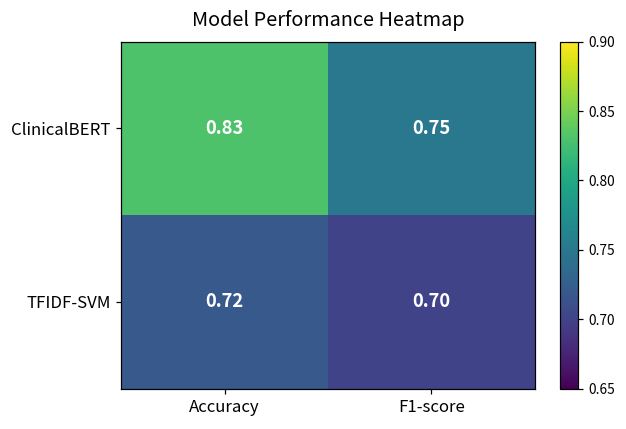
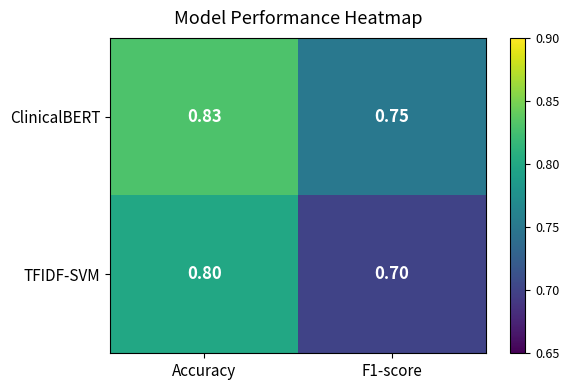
  {
    "ClinicalBERT": {
      "Accuracy": 0.83,
      "F1-score": 0.75
    },
    "TFIDF-SVM": {
-     "Accuracy": 0.72,
+     "Accuracy": 0.80,
      "F1-score": 0.70
    }
  }
